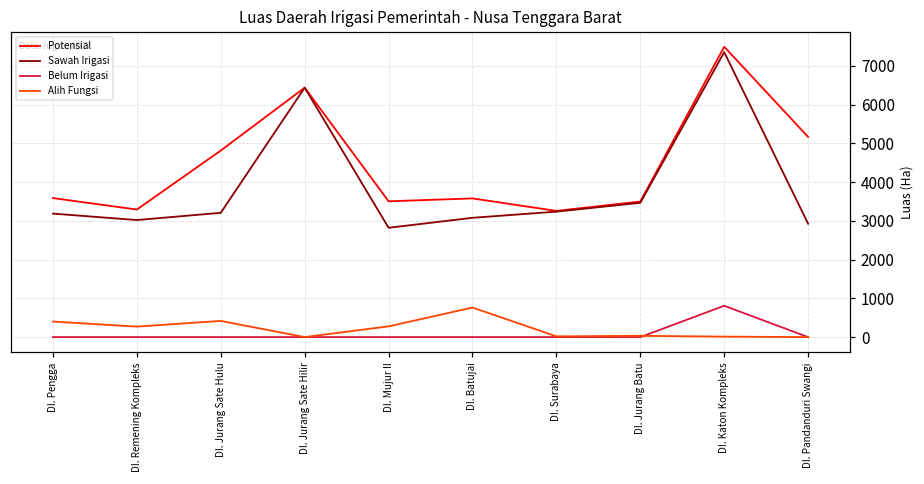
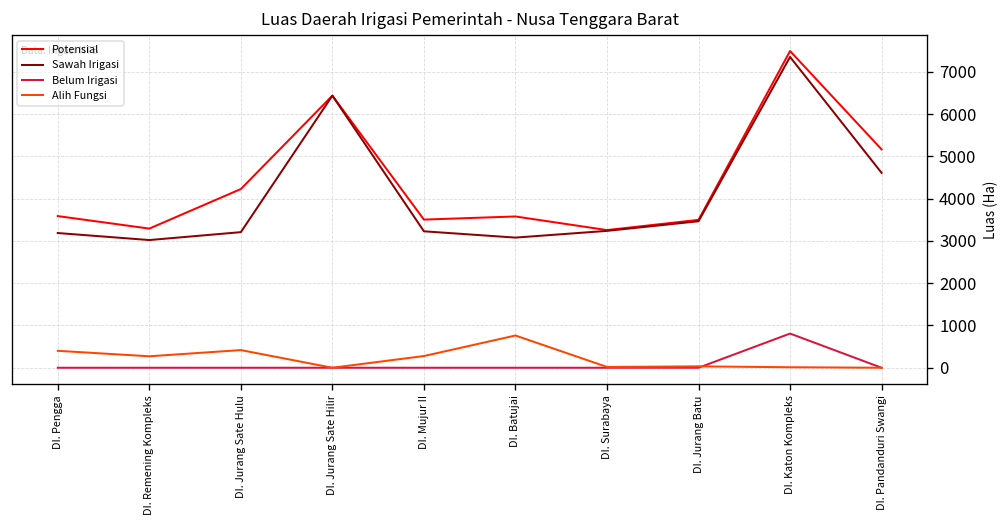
  {
    "Potensial": {
      "DI. Pengga": 3600,
      "DI. Remening Kompleks": 3300,
-     "DI. Jurang Sate Hulu": 4800,
+     "DI. Jurang Sate Hulu": 4200,
      "DI. Mujur II": 3500,
      "DI. Batujai": 3600,
      "DI. Katon Kompleks": 7500,
      "DI. Pandanduri Swangi": 5200
    },
    "Sawah Irigasi": {
      "DI. Pengga": 3200,
      "DI. Remening Kompleks": 3000,
      "DI. Jurang Sate Hulu": 3200,
-     "DI. Mujur II": 2800,
+     "DI. Mujur II": 3200,
      "DI. Batujai": 3100,
      "DI. Katon Kompleks": 7400,
-     "DI. Pandanduri Swangi": 2900
+     "DI. Pandanduri Swangi": 4600
    },
    "Belum Irigasi": {
      "DI. Pengga": 0,
      "DI. Remening Kompleks": 0,
      "DI. Jurang Sate Hulu": 0,
      "DI. Mujur II": 0,
      "DI. Batujai": 0,
      "DI. Katon Kompleks": 800
    },
    "Alih Fungsi": {
      "DI. Pengga": 400,
      "DI. Remening Kompleks": 300,
      "DI. Jurang Sate Hulu": 400,
      "DI. Mujur II": 300,
      "DI. Batujai": 800,
      "DI. Katon Kompleks": 0
    }
  }
